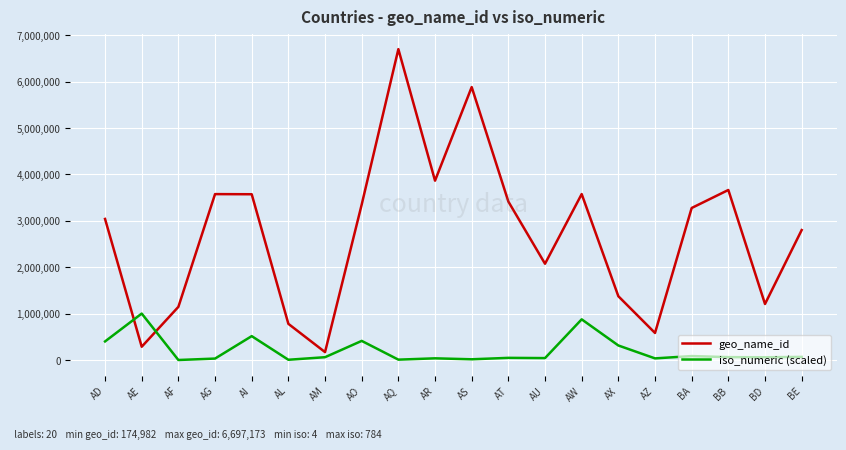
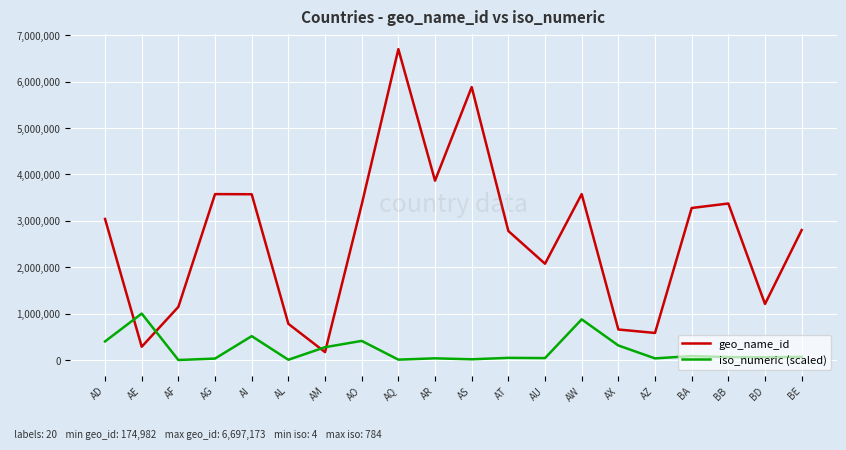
  {
    "geo_name_id": {
      "AD": "3,000,000",
      "AE": "300,000",
      "AF": "1,100,000",
      "AG": "3,600,000",
      "AI": "3,600,000",
      "AL": "800,000",
      "AM": "200,000",
      "AO": "3,400,000",
      "AQ": "6,700,000",
      "AR": "3,900,000",
      "AS": "5,900,000",
-     "AT": "3,400,000",
+     "AT": "2,800,000",
      "AU": "2,100,000",
      "AW": "3,600,000",
-     "AX": "1,400,000",
+     "AX": "700,000",
      "AZ": "600,000",
      "BA": "3,300,000",
-     "BB": "3,700,000",
+     "BB": "3,400,000",
      "BD": "1,200,000",
      "BE": "2,800,000"
    },
    "iso_numeric (scaled)": {
      "AD": "400,000",
      "AE": "1,000,000",
      "AF": "0",
      "AG": "0",
      "AI": "500,000",
      "AL": "0",
-     "AM": "100,000",
+     "AM": "300,000",
      "AO": "400,000",
      "AQ": "0",
      "AR": "0",
      "AS": "0",
      "AT": "100,000",
      "AU": "0",
      "AW": "900,000",
      "AX": "300,000",
      "AZ": "0"
    }
  }
